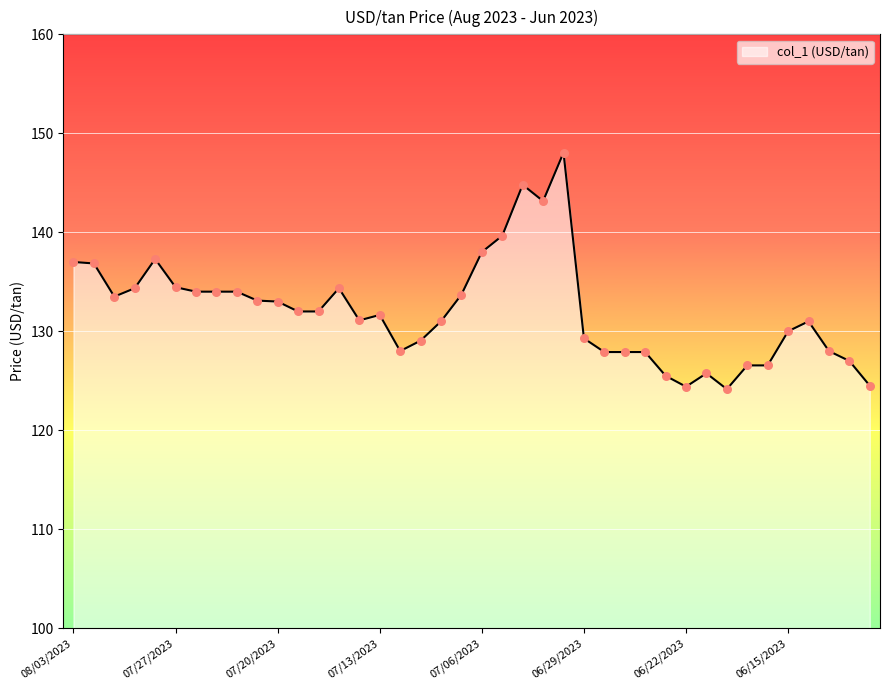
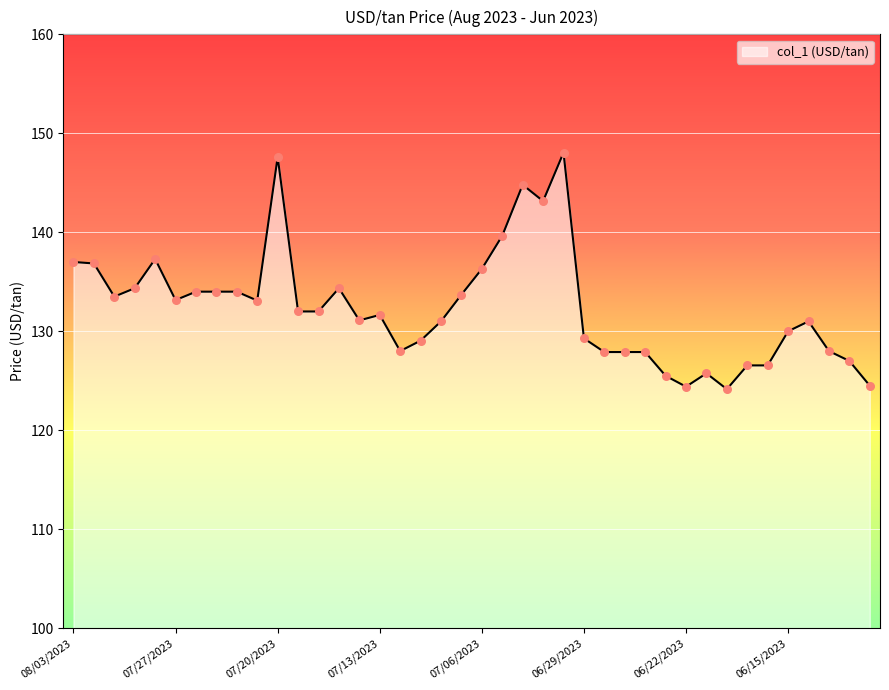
  {
    "08/03/2023": 137,
-   "07/27/2023": 134,
-   "07/20/2023": 133,
+   "07/27/2023": 133,
+   "07/20/2023": 148,
    "07/13/2023": 132,
-   "07/06/2023": 138,
+   "07/06/2023": 136,
    "06/29/2023": 129,
    "06/22/2023": 124,
    "06/15/2023": 130
  }
